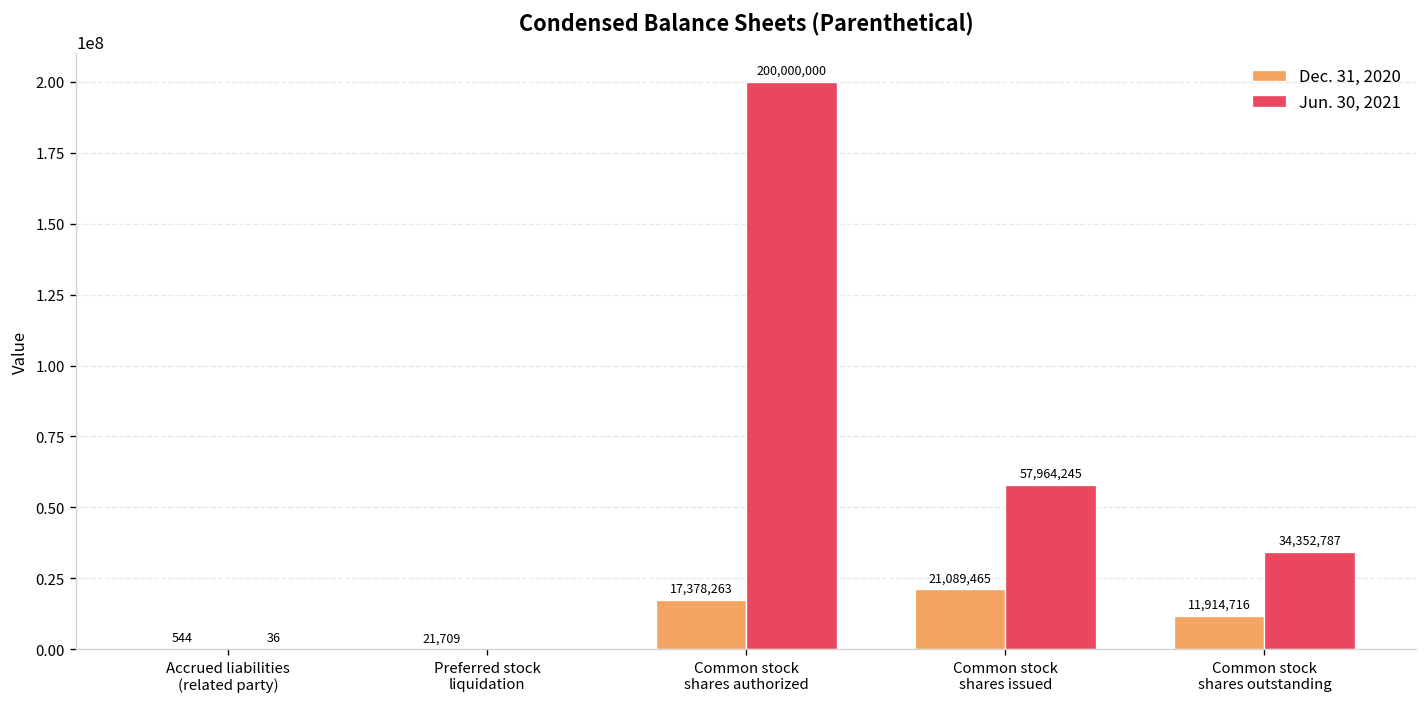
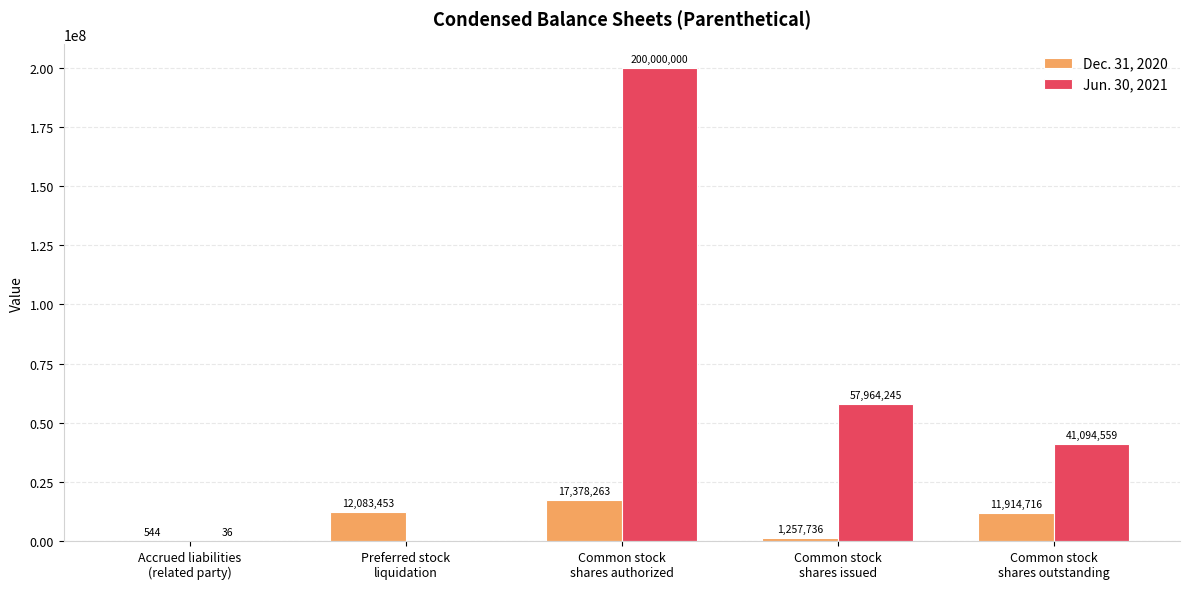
  {
    "Dec. 31, 2020": {
      "Accrued liabilities (related party)": "544",
-     "Preferred stock liquidation": "21,709",
+     "Preferred stock liquidation": "12,083,453",
      "Common stock shares authorized": "17,378,263",
-     "Common stock shares issued": "21,089,465",
+     "Common stock shares issued": "1,257,736",
      "Common stock shares outstanding": "11,914,716"
    },
    "Jun. 30, 2021": {
      "Accrued liabilities (related party)": "36",
      "Common stock shares authorized": "200,000,000",
      "Common stock shares issued": "57,964,245",
-     "Common stock shares outstanding": "34,352,787"
+     "Common stock shares outstanding": "41,094,559"
    }
  }
